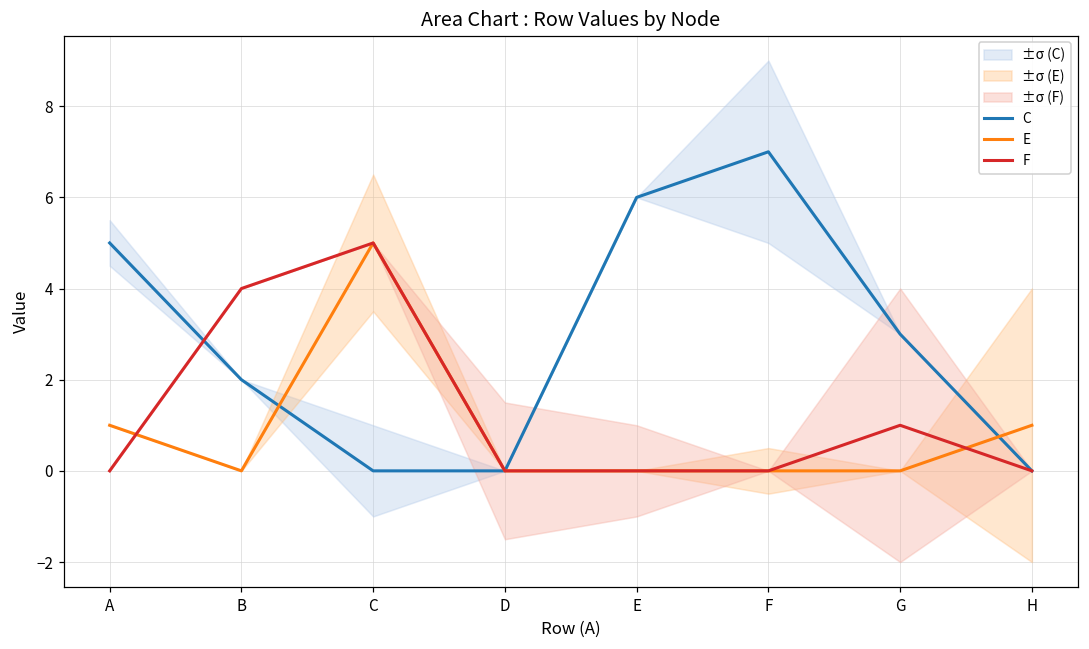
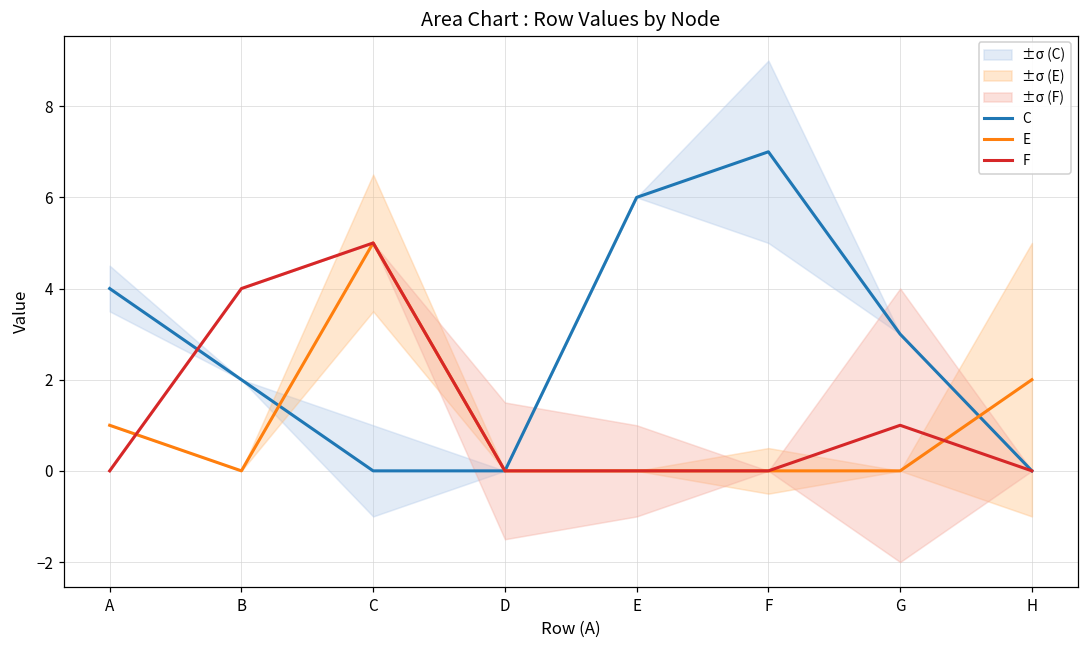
  {
    "C": {
-     "A": 5,
+     "A": 4,
      "C": 0,
      "F": 7
    },
    "E": {
-     "H": 1
+     "H": 2
    },
    "F": {
      "G": 1
    }
  }
